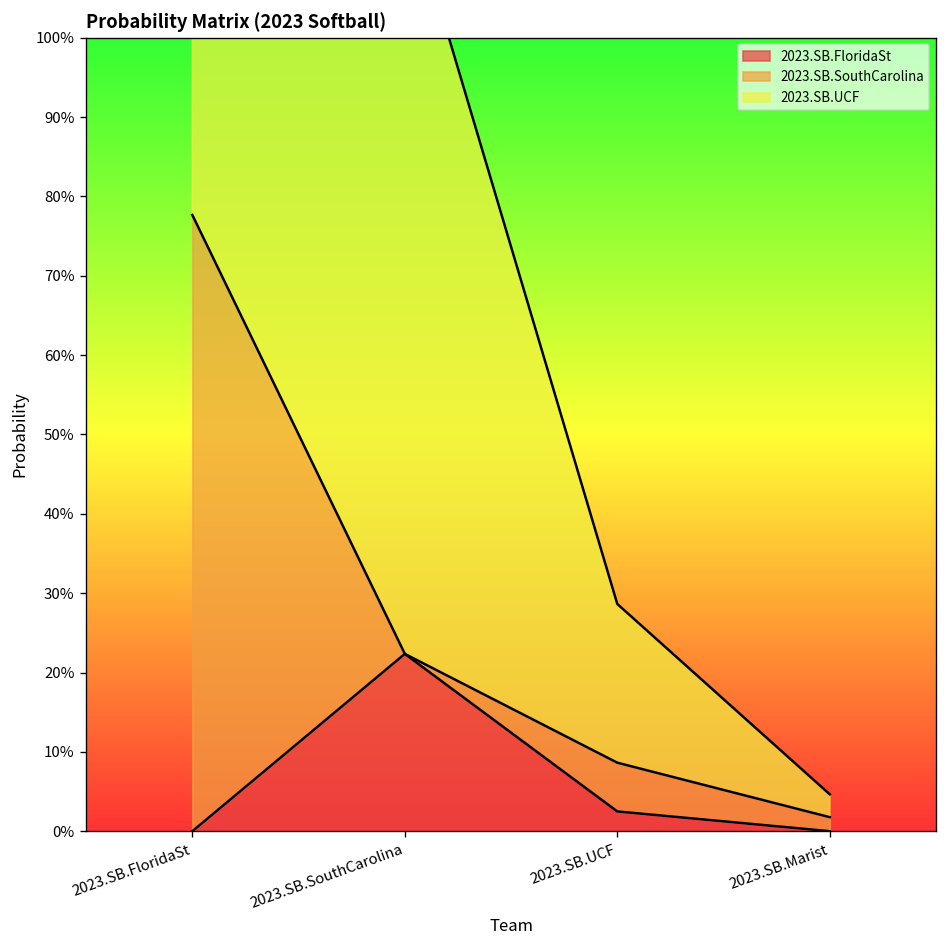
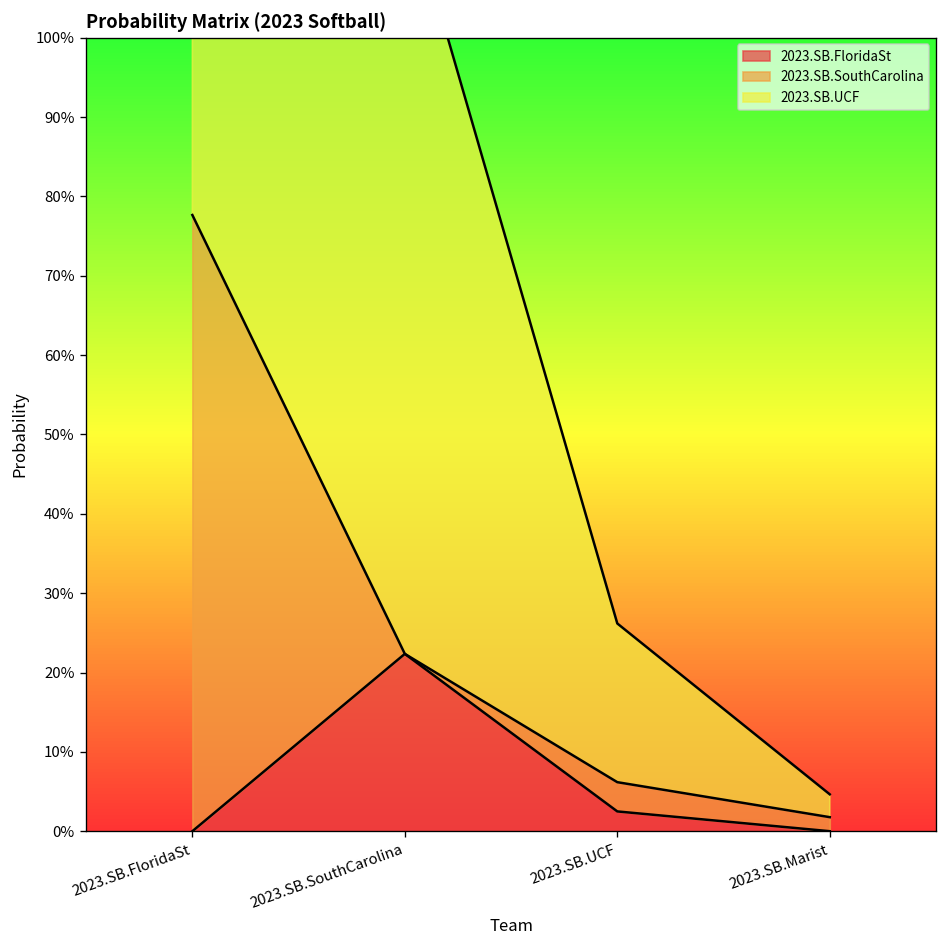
  {
    "2023.SB.FloridaSt": {
      "2023.SB.FloridaSt": "0%",
      "2023.SB.UCF": "2%",
      "2023.SB.Marist": "0%"
    },
    "2023.SB.SouthCarolina": {
      "2023.SB.FloridaSt": "78%",
-     "2023.SB.UCF": "6%",
+     "2023.SB.UCF": "4%",
      "2023.SB.Marist": "2%"
    },
    "2023.SB.UCF": {
      "2023.SB.UCF": "20%",
      "2023.SB.Marist": "3%"
    }
  }
